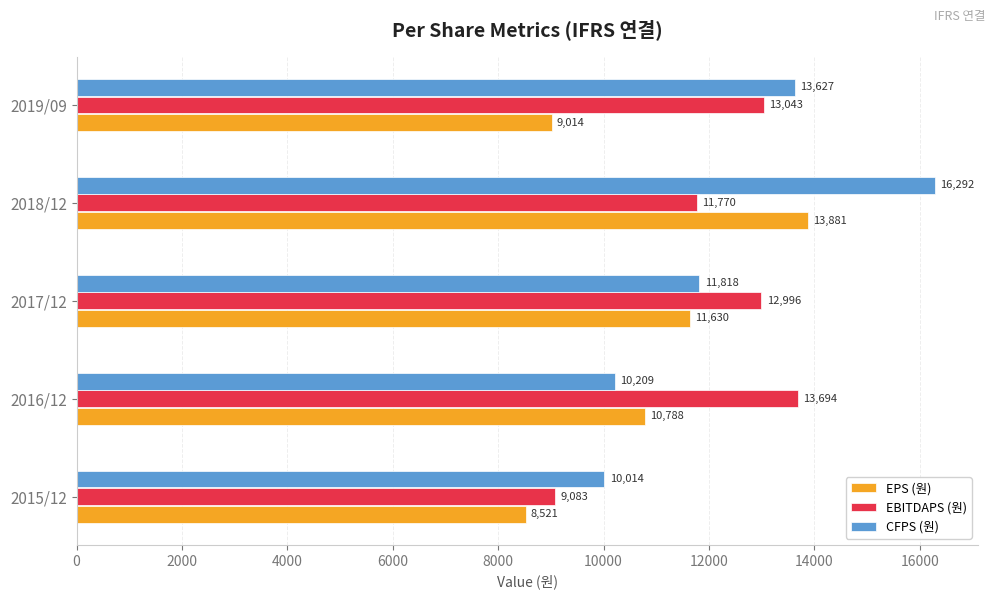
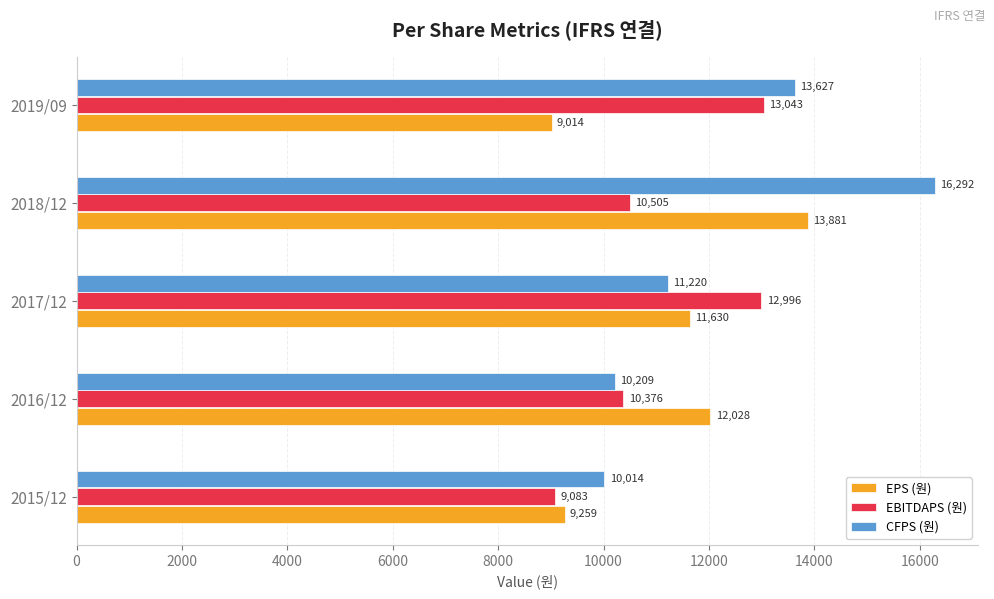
  {
    "EPS (원)": {
      "2019/09": "9,014",
      "2018/12": "13,881",
      "2017/12": "11,630",
-     "2016/12": "10,788",
-     "2015/12": "8,521"
+     "2016/12": "12,028",
+     "2015/12": "9,259"
    },
    "EBITDAPS (원)": {
      "2019/09": "13,043",
-     "2018/12": "11,770",
+     "2018/12": "10,505",
      "2017/12": "12,996",
-     "2016/12": "13,694",
+     "2016/12": "10,376",
      "2015/12": "9,083"
    },
    "CFPS (원)": {
      "2019/09": "13,627",
      "2018/12": "16,292",
-     "2017/12": "11,818",
+     "2017/12": "11,220",
      "2016/12": "10,209",
      "2015/12": "10,014"
    }
  }
